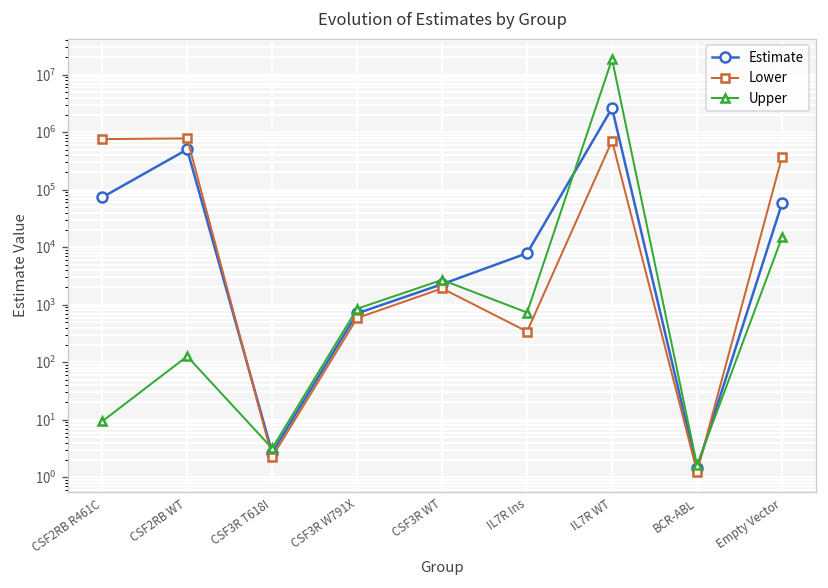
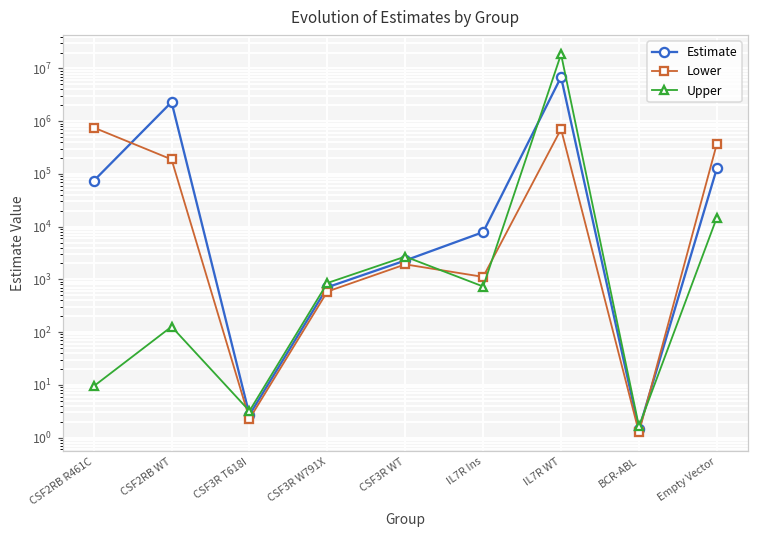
  {
    "Estimate": {
      "CSF2RB R461C": 70000,
-     "CSF2RB WT": 500000,
+     "CSF2RB WT": 2000000,
      "CSF3R T618I": 3,
      "CSF3R W791X": 700,
      "CSF3R WT": 2000,
      "IL7R Ins": 8000,
-     "IL7R WT": 3000000,
+     "IL7R WT": 7000000,
      "BCR-ABL": 1.4,
-     "Empty Vector": 60000
+     "Empty Vector": 130000
    },
    "Lower": {
      "CSF2RB R461C": 800000,
-     "CSF2RB WT": 800000,
+     "CSF2RB WT": 190000,
      "CSF3R T618I": 2,
      "CSF3R W791X": 600,
      "CSF3R WT": 1900,
-     "IL7R Ins": 300,
+     "IL7R Ins": 1100,
      "IL7R WT": 700000,
      "BCR-ABL": 1.3,
      "Empty Vector": 400000
    },
    "Upper": {
      "CSF2RB R461C": 9,
      "CSF2RB WT": 130,
      "CSF3R T618I": 3,
      "CSF3R W791X": 900,
      "CSF3R WT": 3000,
      "IL7R Ins": 700,
      "IL7R WT": 19000000,
      "BCR-ABL": 1.6,
      "Empty Vector": 15000
    }
  }
